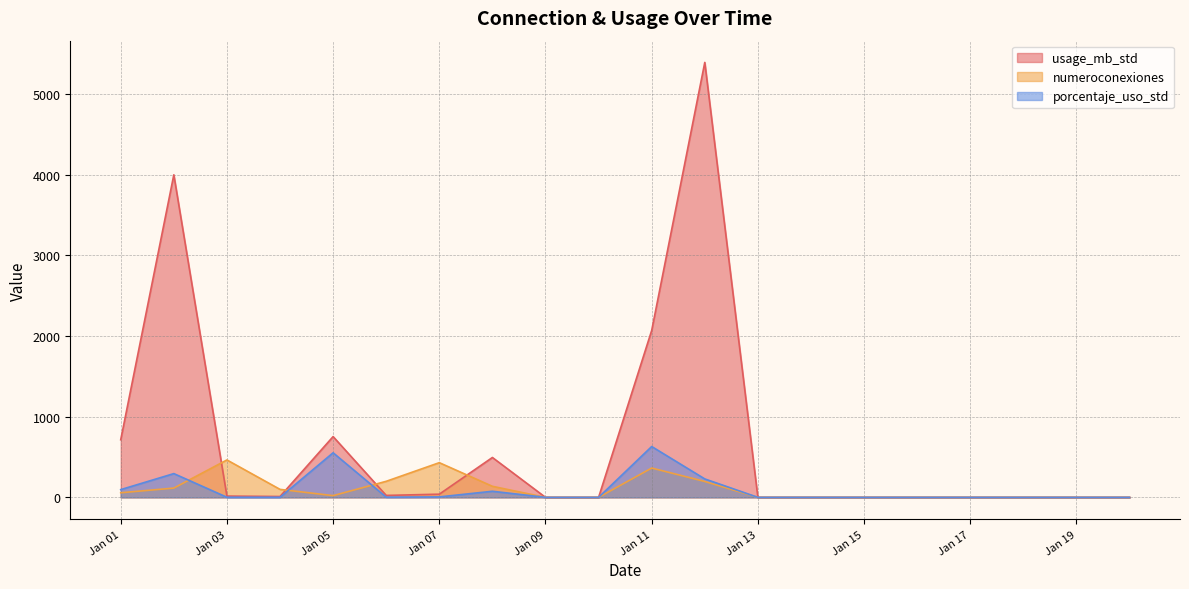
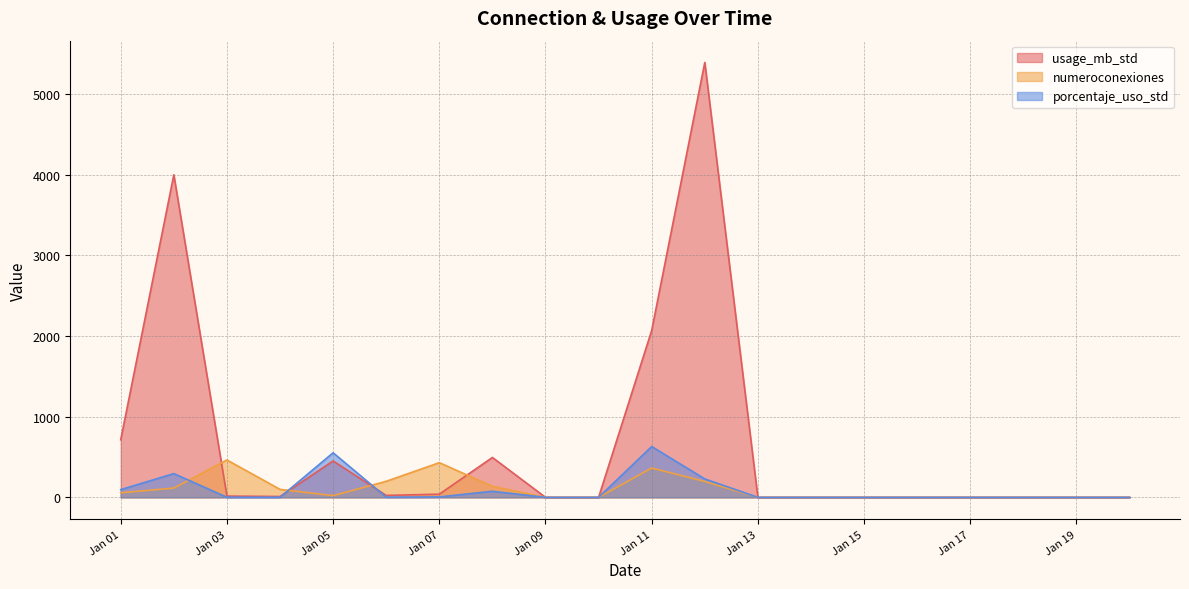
  {
    "usage_mb_std": {
      "Jan 01": 700,
-     "Jan 05": 800,
+     "Jan 05": 500,
      "Jan 07": 0,
      "Jan 11": 2100
    },
    "numeroconexiones": {
      "Jan 01": 100,
      "Jan 03": 500,
      "Jan 05": 0,
      "Jan 07": 400,
      "Jan 11": 400
    },
    "porcentaje_uso_std": {
      "Jan 01": 100,
      "Jan 05": 600,
      "Jan 07": 0,
      "Jan 11": 600
    }
  }
